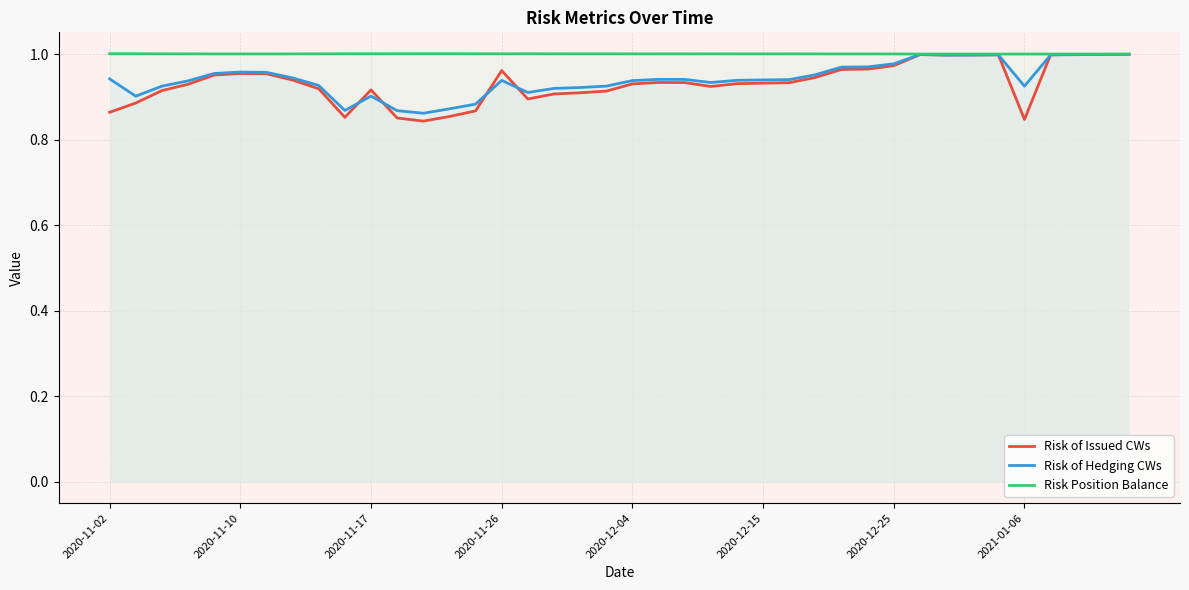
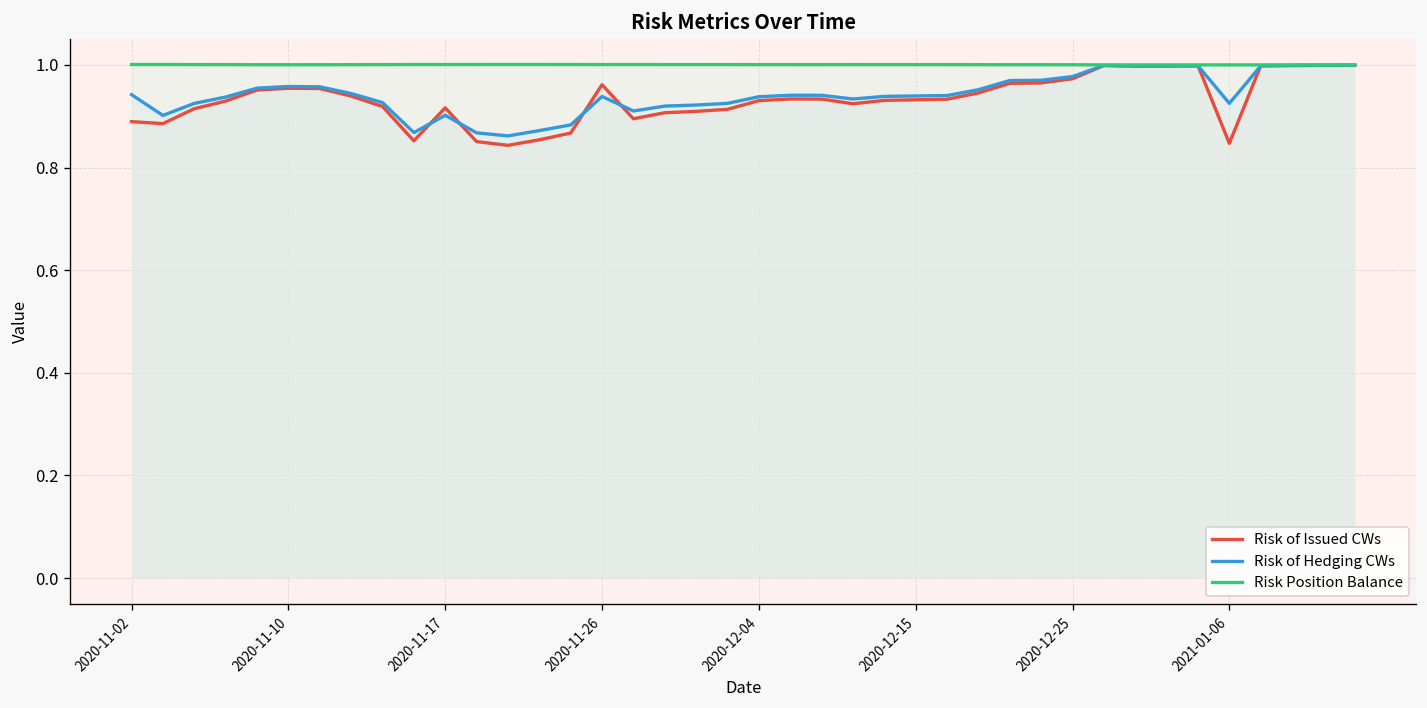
  {
    "Risk of Issued CWs": {
-     "2020-11-02": 0.86,
+     "2020-11-02": 0.89,
      "2020-11-17": 0.92,
      "2020-11-26": 0.96,
      "2020-12-04": 0.93,
      "2020-12-15": 0.93,
      "2021-01-06": 0.85
    },
    "Risk of Hedging CWs": {
      "2020-11-02": 0.94,
      "2020-11-17": 0.90,
      "2020-11-26": 0.94,
      "2020-12-04": 0.94,
      "2020-12-15": 0.94,
      "2021-01-06": 0.93
    },
    "Risk Position Balance": {
      "2020-11-02": 1.00,
      "2020-11-10": 1.00,
      "2020-11-17": 1.00,
      "2020-11-26": 1.00,
      "2020-12-04": 1.00,
      "2020-12-15": 1.00,
      "2020-12-25": 1.00,
      "2021-01-06": 1.00
    }
  }
